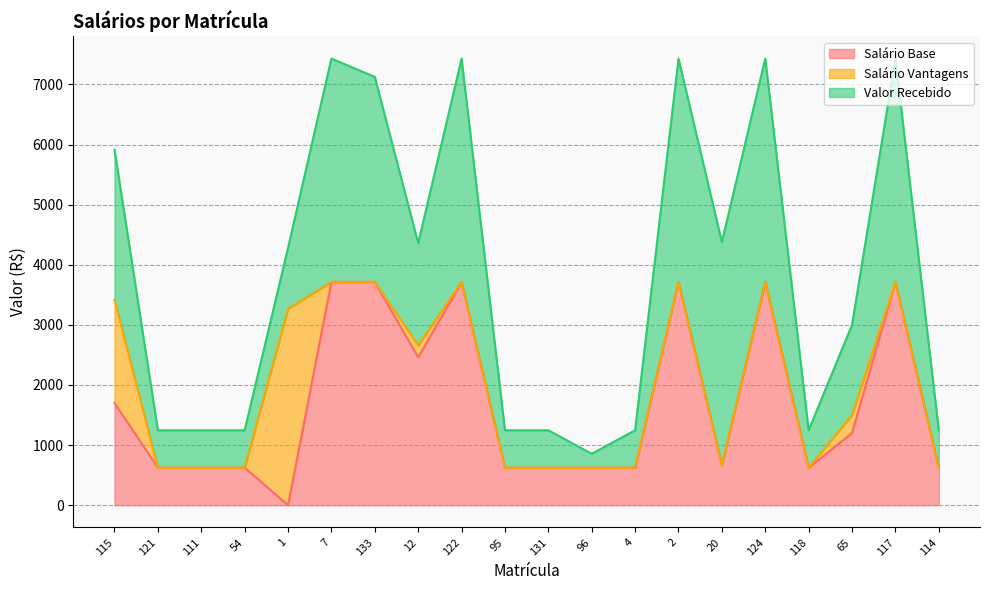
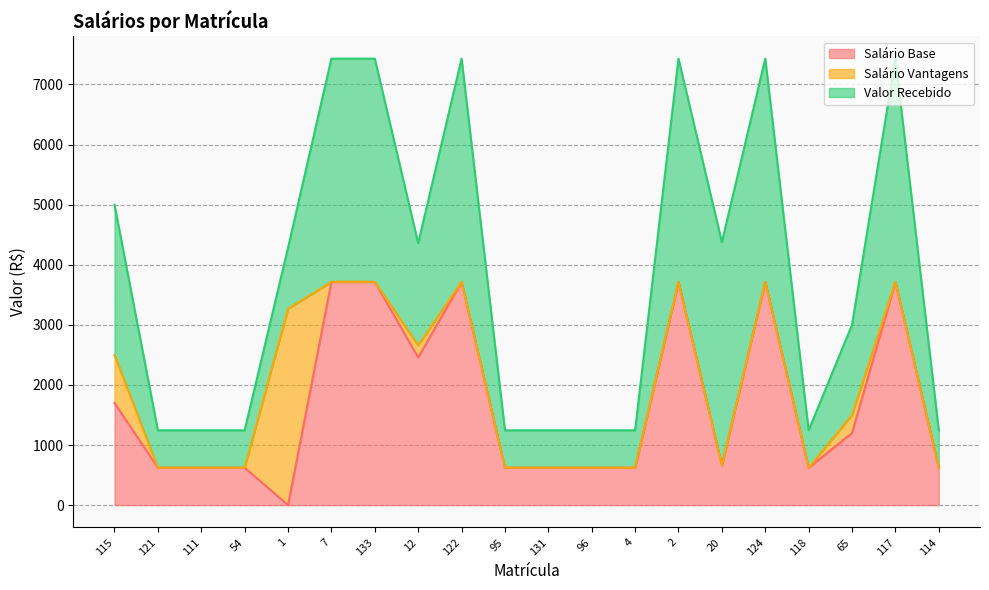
  {
    "Salário Base": {
      "115": 1700,
      "1": 0,
      "12": 2500,
      "65": 1200
    },
    "Salário Vantagens": {
-     "115": 1700,
+     "115": 800,
      "1": 3300,
      "12": 200,
      "65": 300
    },
    "Valor Recebido": {
      "115": 2500,
      "121": 600,
      "111": 600,
      "54": 600,
      "1": 1000,
      "7": 3700,
-     "133": 3400,
+     "133": 3700,
      "12": 1700,
      "122": 3700,
      "95": 600,
      "131": 600,
-     "96": 200,
+     "96": 600,
      "4": 600,
      "2": 3700,
      "20": 3700,
      "124": 3700,
      "118": 600,
      "65": 1500,
      "114": 600
    }
  }
